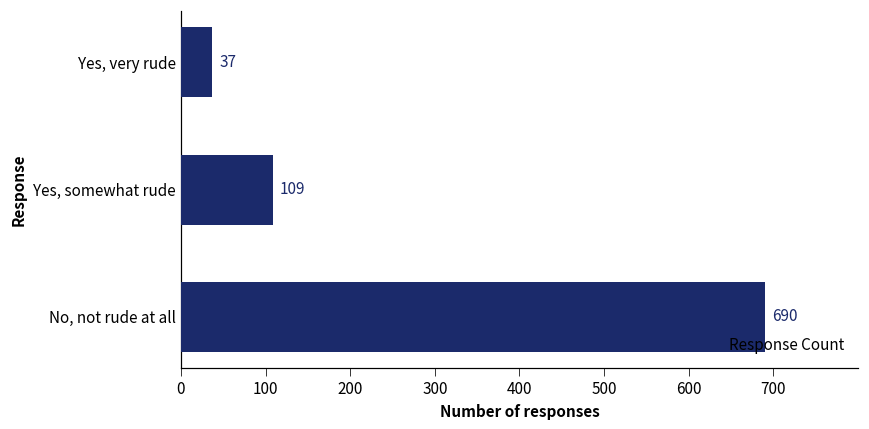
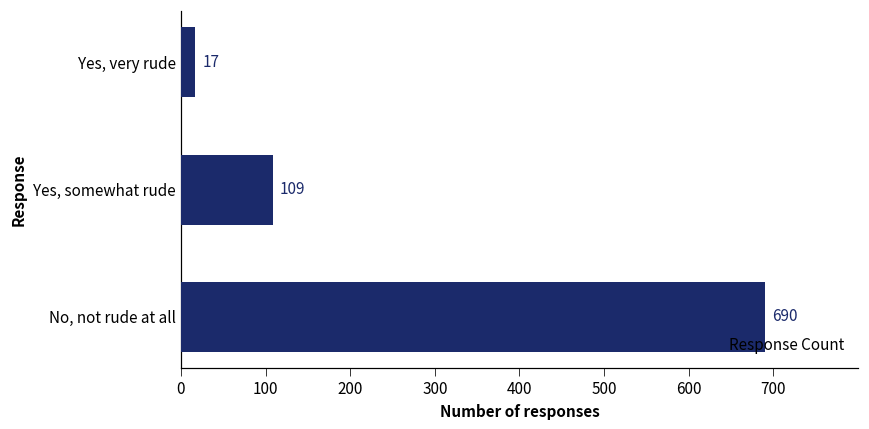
  {
-   "Yes, very rude": 37,
+   "Yes, very rude": 17,
    "Yes, somewhat rude": 109,
    "No, not rude at all": 690
  }
